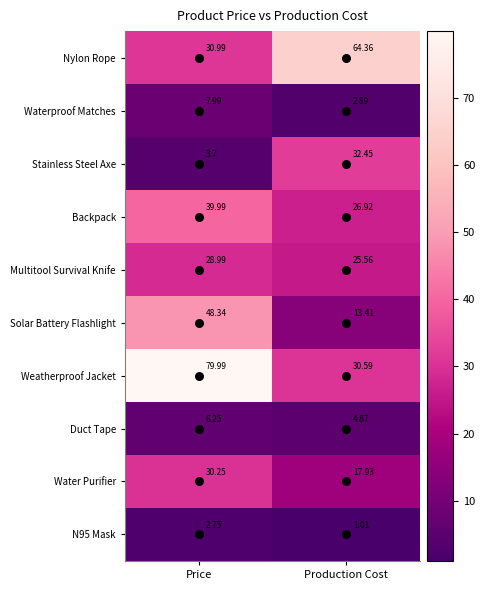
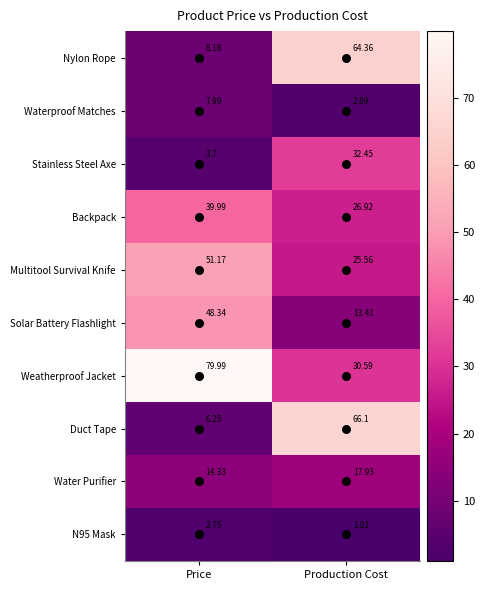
  {
    "Nylon Rope": {
-     "Price": 30.99,
+     "Price": 8.18,
      "Production Cost": 64.36
    },
    "Waterproof Matches": {
      "Price": 7.99,
      "Production Cost": 2.89
    },
    "Stainless Steel Axe": {
      "Price": 3.7,
      "Production Cost": 32.45
    },
    "Backpack": {
      "Price": 39.99,
      "Production Cost": 26.92
    },
    "Multitool Survival Knife": {
-     "Price": 28.99,
+     "Price": 51.17,
      "Production Cost": 25.56
    },
    "Solar Battery Flashlight": {
      "Price": 48.34,
      "Production Cost": 13.41
    },
    "Weatherproof Jacket": {
      "Price": 79.99,
      "Production Cost": 30.59
    },
    "Duct Tape": {
      "Price": 6.25,
-     "Production Cost": 4.87
+     "Production Cost": 66.1
    },
    "Water Purifier": {
-     "Price": 30.25,
+     "Price": 14.33,
      "Production Cost": 17.93
    },
    "N95 Mask": {
      "Price": 2.75,
      "Production Cost": 1.01
    }
  }
